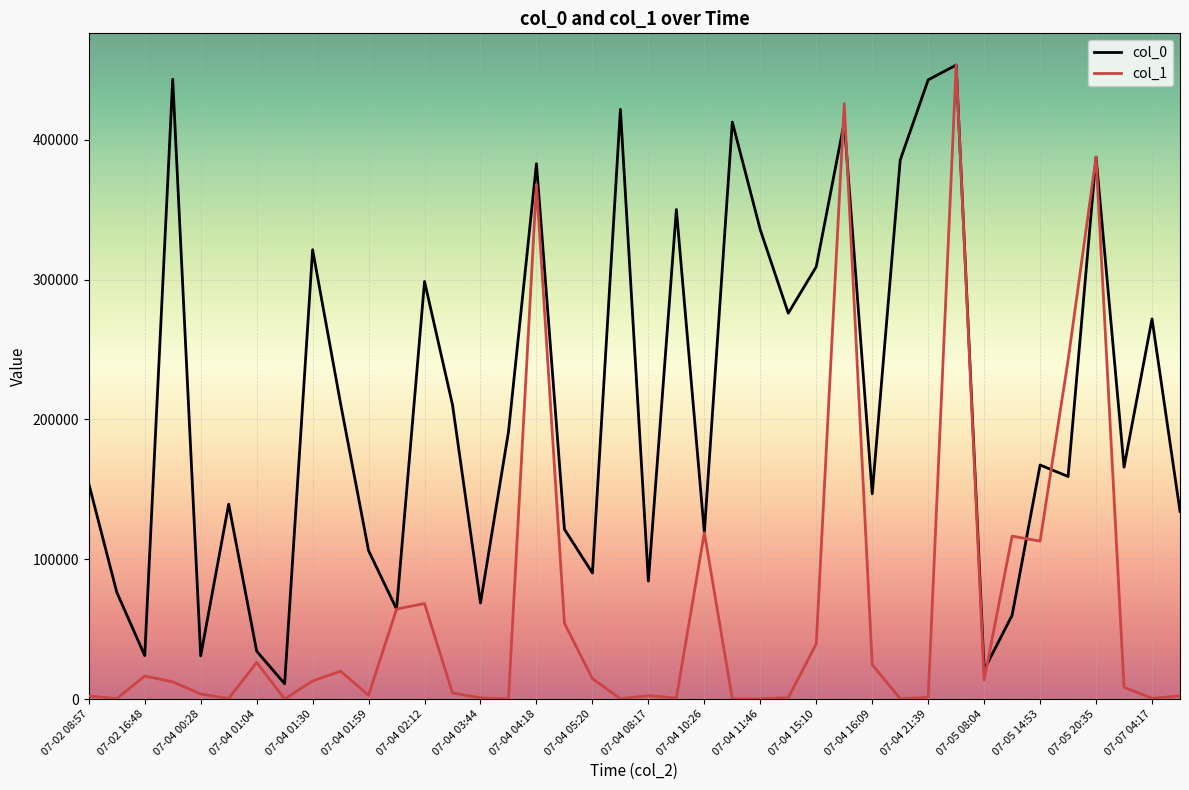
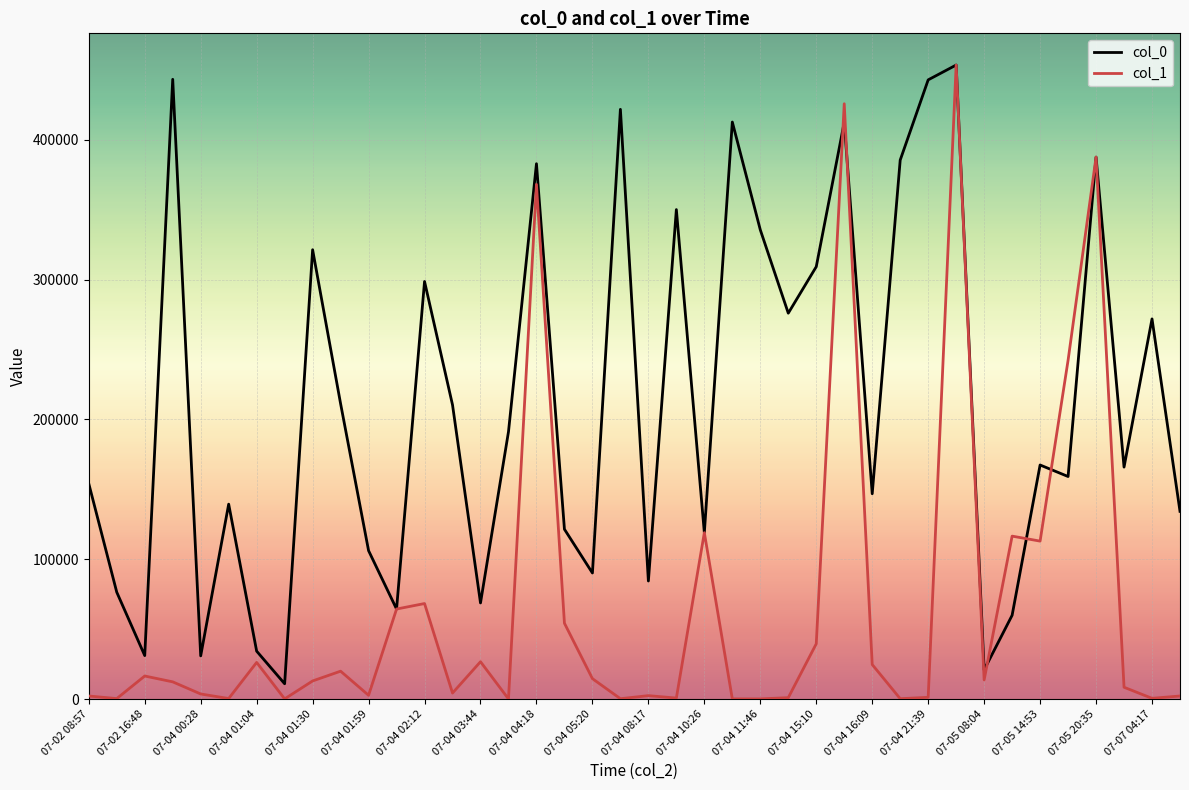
  {
    "col_0": {
      "07-02 08:57": 154000,
      "07-02 16:48": 31000,
      "07-04 00:28": 31000,
      "07-04 01:04": 34000,
      "07-04 01:30": 321000,
      "07-04 01:59": 106000,
      "07-04 02:12": 299000,
      "07-04 03:44": 69000,
      "07-04 04:18": 383000,
      "07-04 05:20": 90000,
      "07-04 08:17": 84000,
      "07-04 11:46": 336000,
      "07-04 15:10": 309000,
      "07-04 16:09": 147000,
      "07-04 21:39": 443000,
      "07-05 08:04": 21000,
      "07-05 14:53": 167000,
      "07-07 04:17": 272000
    },
    "col_1": {
      "07-02 08:57": 2000,
      "07-02 16:48": 16000,
      "07-04 00:28": 4000,
      "07-04 01:04": 26000,
      "07-04 01:30": 13000,
      "07-04 01:59": 3000,
      "07-04 02:12": 68000,
-     "07-04 03:44": 1000,
+     "07-04 03:44": 27000,
      "07-04 04:18": 368000,
      "07-04 05:20": 15000,
      "07-04 08:17": 2000,
      "07-04 11:46": 0,
      "07-04 15:10": 40000,
      "07-04 16:09": 25000,
      "07-04 21:39": 1000,
      "07-05 08:04": 14000,
      "07-05 14:53": 113000,
      "07-07 04:17": 0
    }
  }
